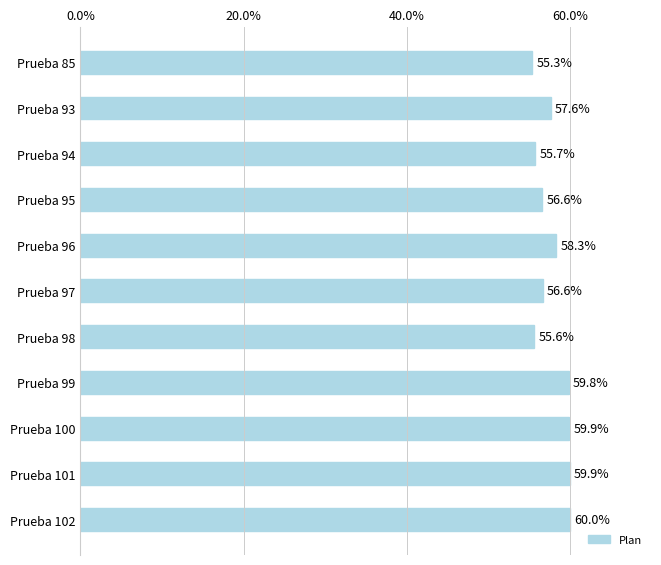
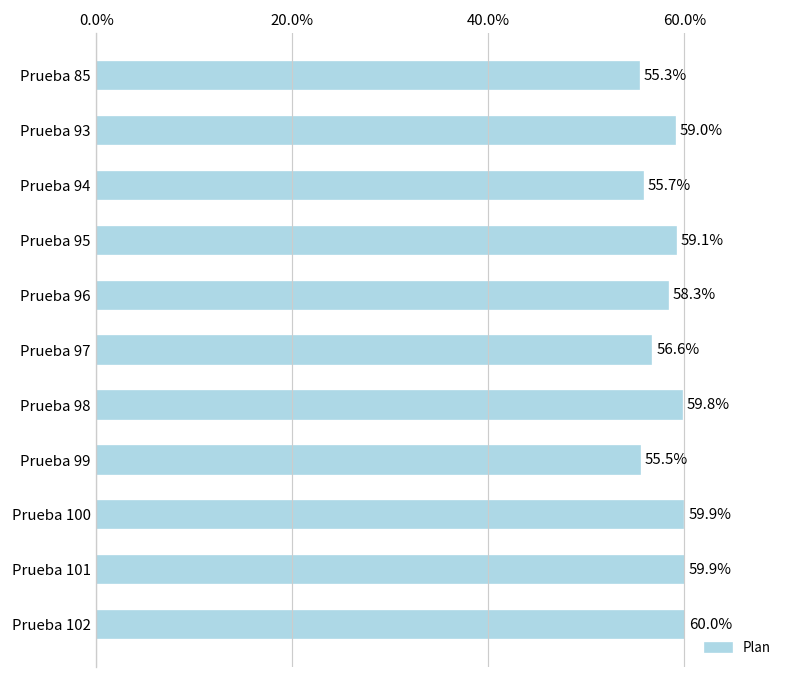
  {
    "Prueba 85": "55.3%",
-   "Prueba 93": "57.6%",
+   "Prueba 93": "59.0%",
    "Prueba 94": "55.7%",
-   "Prueba 95": "56.6%",
+   "Prueba 95": "59.1%",
    "Prueba 96": "58.3%",
    "Prueba 97": "56.6%",
-   "Prueba 98": "55.6%",
-   "Prueba 99": "59.8%",
+   "Prueba 98": "59.8%",
+   "Prueba 99": "55.5%",
    "Prueba 100": "59.9%",
    "Prueba 101": "59.9%",
    "Prueba 102": "60.0%"
  }
